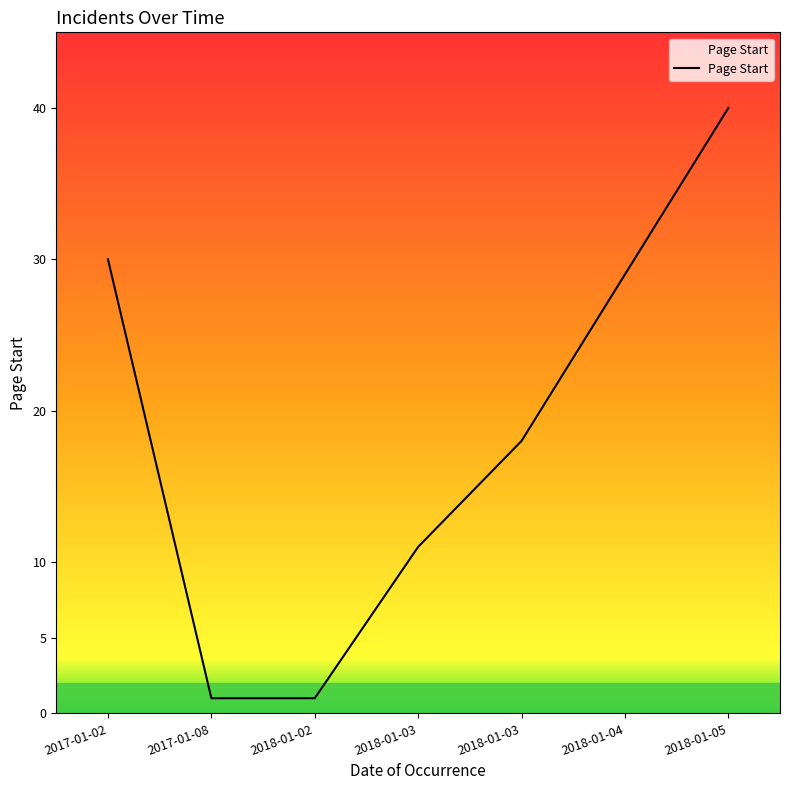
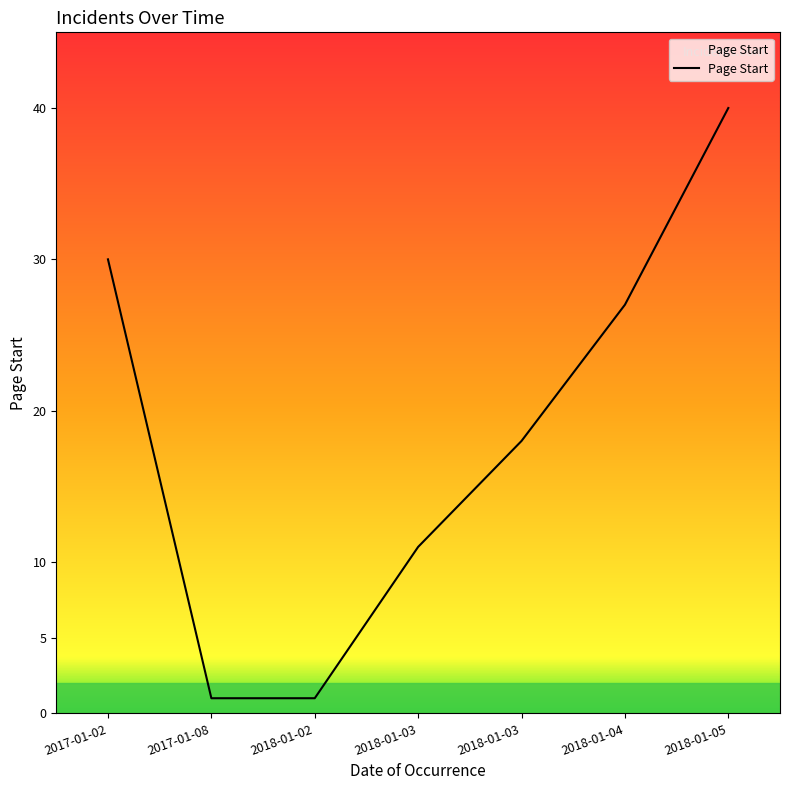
  {
    "2017-01-02": 30,
-   "2018-01-04": 29,
+   "2018-01-04": 27,
    "2018-01-05": 40
  }
